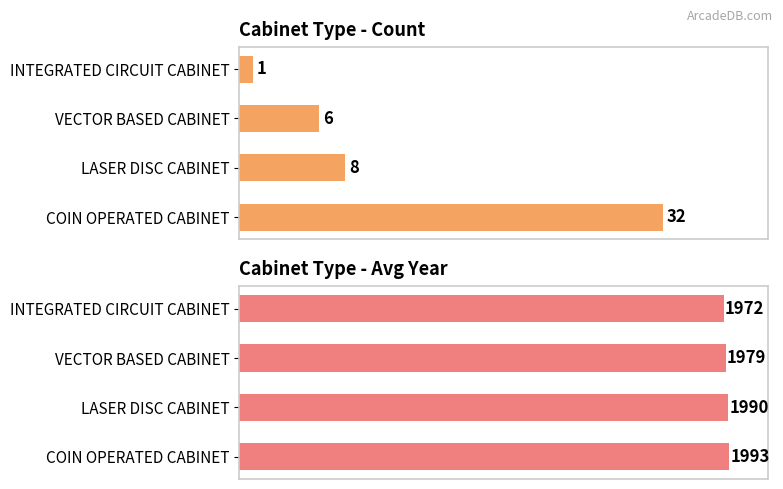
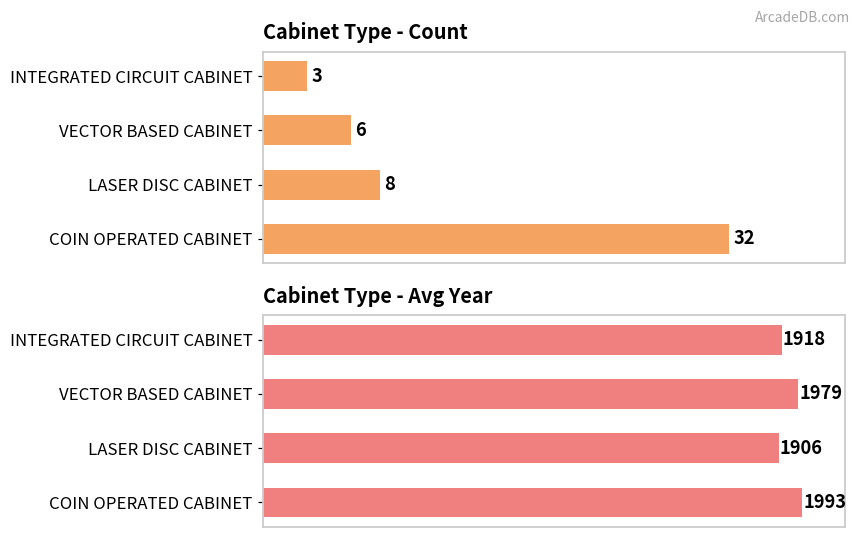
  {
    "Cabinet Type - Count": {
-     "INTEGRATED CIRCUIT CABINET": 1,
+     "INTEGRATED CIRCUIT CABINET": 3,
      "VECTOR BASED CABINET": 6,
      "LASER DISC CABINET": 8,
      "COIN OPERATED CABINET": 32
    },
    "Cabinet Type - Avg Year": {
-     "INTEGRATED CIRCUIT CABINET": 1972,
+     "INTEGRATED CIRCUIT CABINET": 1918,
      "VECTOR BASED CABINET": 1979,
-     "LASER DISC CABINET": 1990,
+     "LASER DISC CABINET": 1906,
      "COIN OPERATED CABINET": 1993
    }
  }
